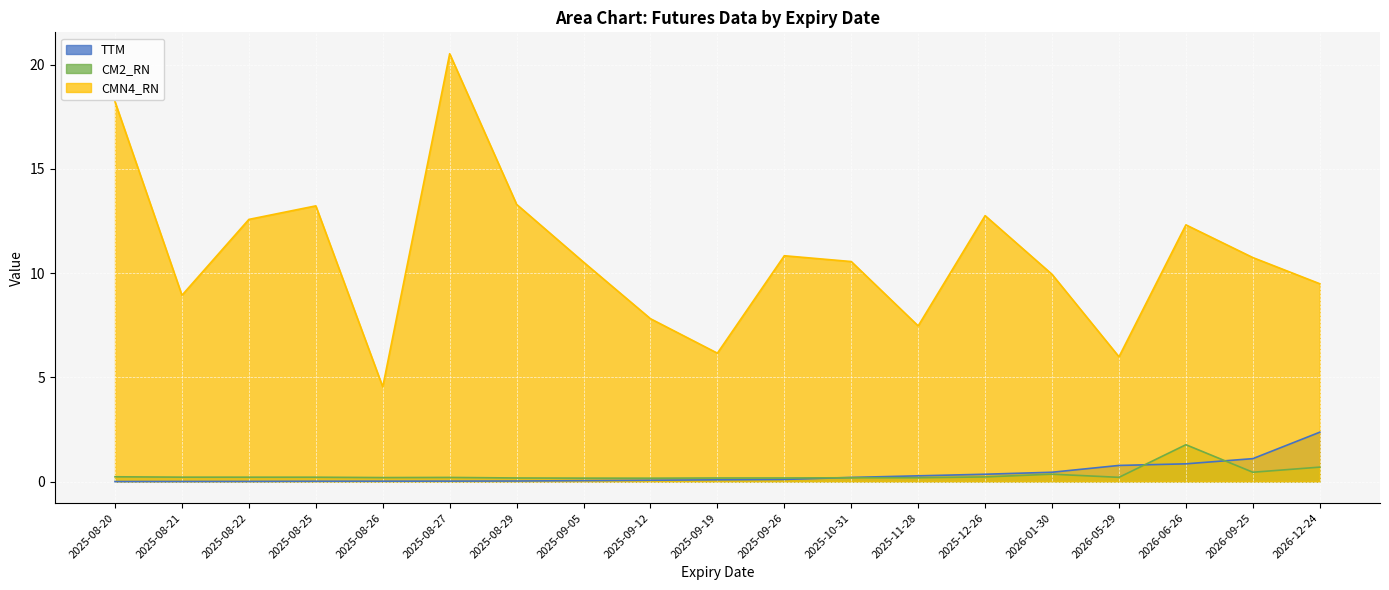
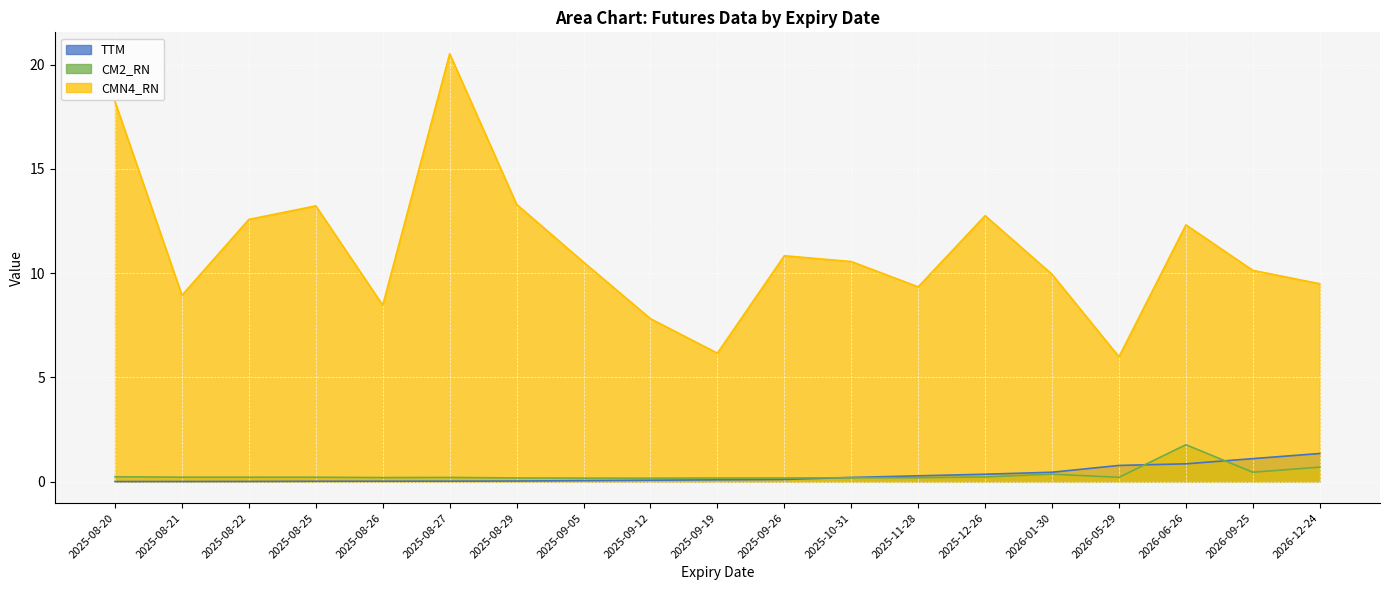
  {
    "TTM": {
      "2025-08-20": 0.0,
      "2025-08-21": 0.0,
      "2025-08-22": 0.0,
      "2025-08-25": 0.0,
      "2025-08-26": 0.0,
      "2025-08-27": 0.0,
      "2025-08-29": 0.0,
      "2025-12-26": 0.4,
      "2026-05-29": 0.8,
      "2026-06-26": 0.9,
      "2026-09-25": 1.1,
-     "2026-12-24": 2.4
+     "2026-12-24": 1.3
    },
    "CM2_RN": {
      "2025-08-20": 0.2,
      "2025-08-21": 0.2,
      "2025-08-22": 0.2,
      "2025-08-25": 0.2,
      "2025-08-26": 0.2,
      "2025-08-27": 0.2,
      "2025-08-29": 0.2,
      "2025-12-26": 0.2,
      "2026-05-29": 0.2,
      "2026-06-26": 1.8,
      "2026-09-25": 0.4,
      "2026-12-24": 0.7
    },
    "CMN4_RN": {
      "2025-08-20": 18.2,
      "2025-08-21": 8.9,
      "2025-08-22": 12.6,
      "2025-08-25": 13.2,
-     "2025-08-26": 4.5,
+     "2025-08-26": 8.5,
      "2025-08-27": 20.5,
      "2025-08-29": 13.3,
      "2025-09-05": 10.5,
      "2025-09-12": 7.8,
      "2025-09-19": 6.2,
      "2025-09-26": 10.8,
      "2025-10-31": 10.6,
-     "2025-11-28": 7.5,
+     "2025-11-28": 9.3,
      "2025-12-26": 12.8,
      "2026-01-30": 9.9,
      "2026-05-29": 6.0,
      "2026-06-26": 12.3,
-     "2026-09-25": 10.7,
+     "2026-09-25": 10.1,
      "2026-12-24": 9.5
    }
  }
